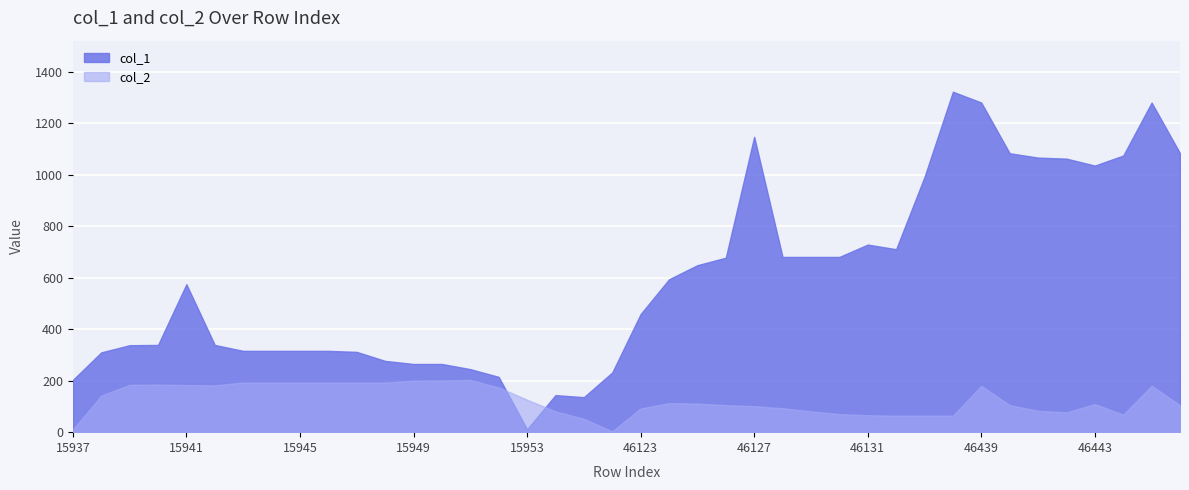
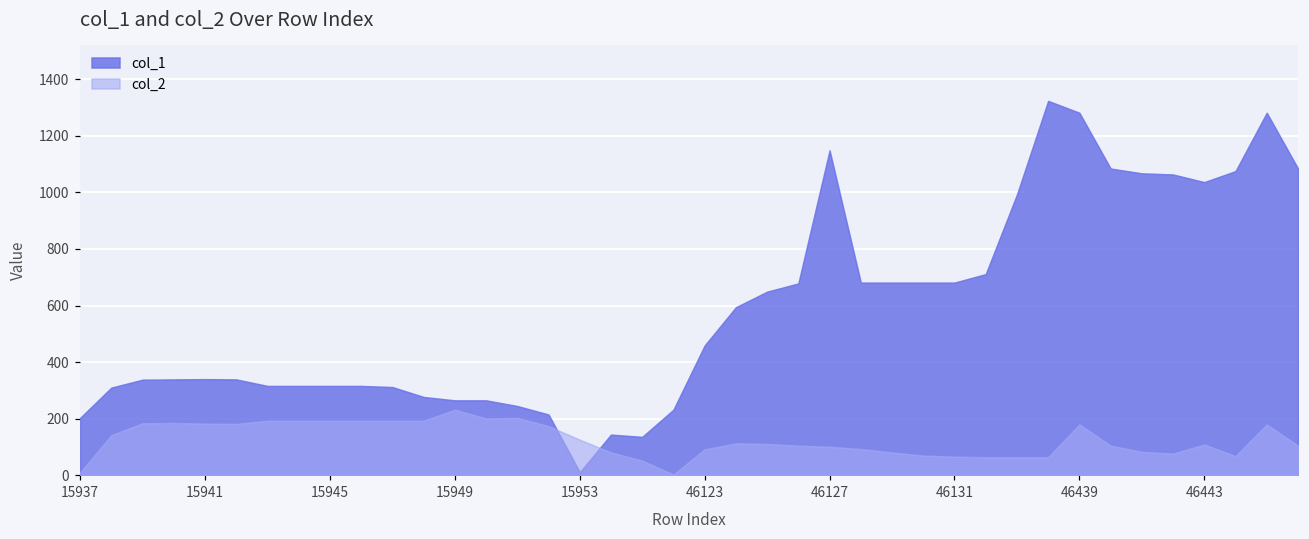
  {
    "col_1": {
      "15937": 200,
-     "15941": 580,
+     "15941": 340,
      "15945": 320,
      "15949": 270,
      "15953": 10,
      "46123": 460,
      "46127": 1150,
-     "46131": 730,
+     "46131": 680,
      "46443": 1040
    },
    "col_2": {
      "15937": 10,
      "15941": 180,
      "15945": 190,
-     "15949": 200,
+     "15949": 230,
      "15953": 130,
      "46123": 90,
      "46127": 100,
      "46131": 70,
      "46443": 110
    }
  }
